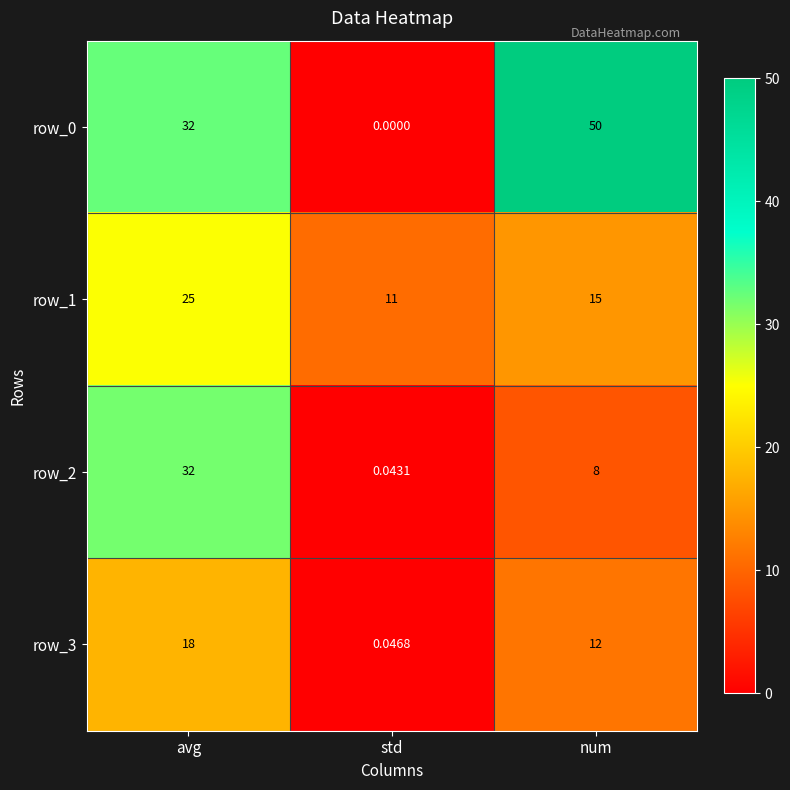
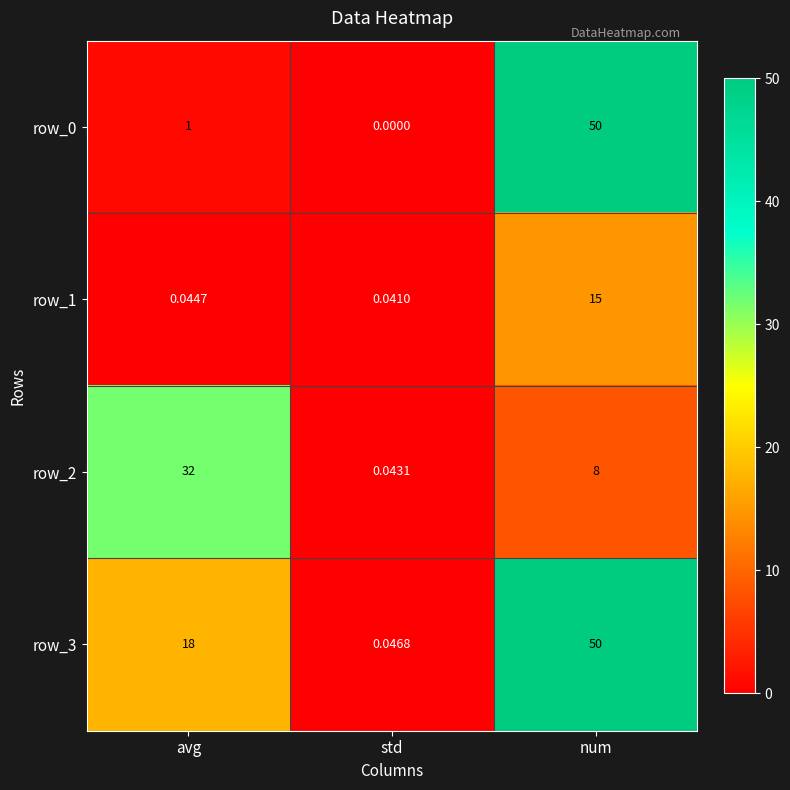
  {
    "row_0": {
-     "avg": 32,
+     "avg": 1,
      "std": 0.0000,
      "num": 50
    },
    "row_1": {
-     "avg": 25,
-     "std": 11,
+     "avg": 0.0447,
+     "std": 0.0410,
      "num": 15
    },
    "row_2": {
      "avg": 32,
      "std": 0.0431,
      "num": 8
    },
    "row_3": {
      "avg": 18,
      "std": 0.0468,
-     "num": 12
+     "num": 50
    }
  }
